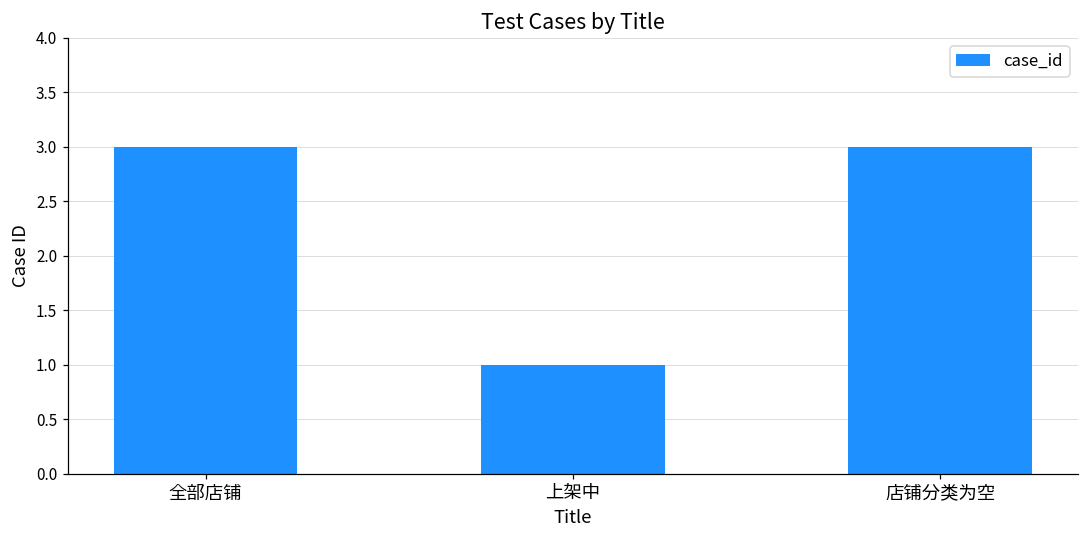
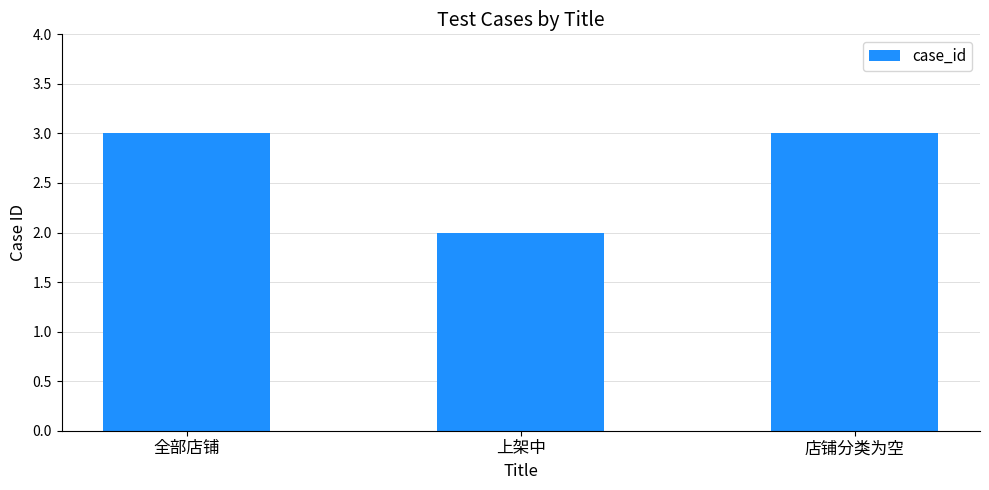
  {
    "全部店铺": 3,
-   "上架中": 1,
+   "上架中": 2,
    "店铺分类为空": 3
  }
